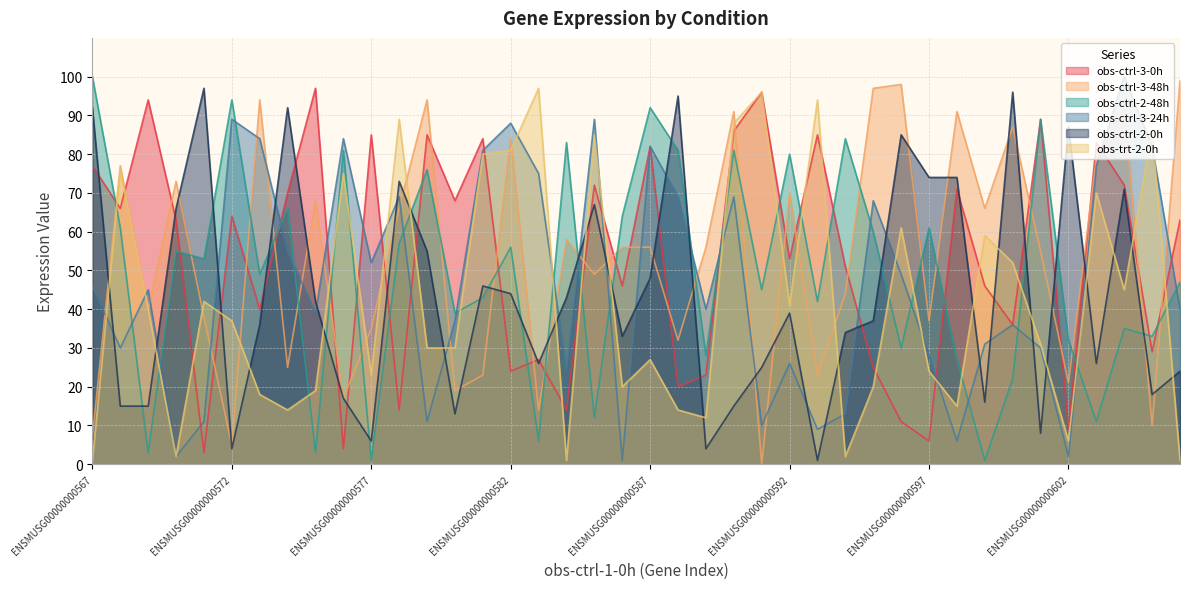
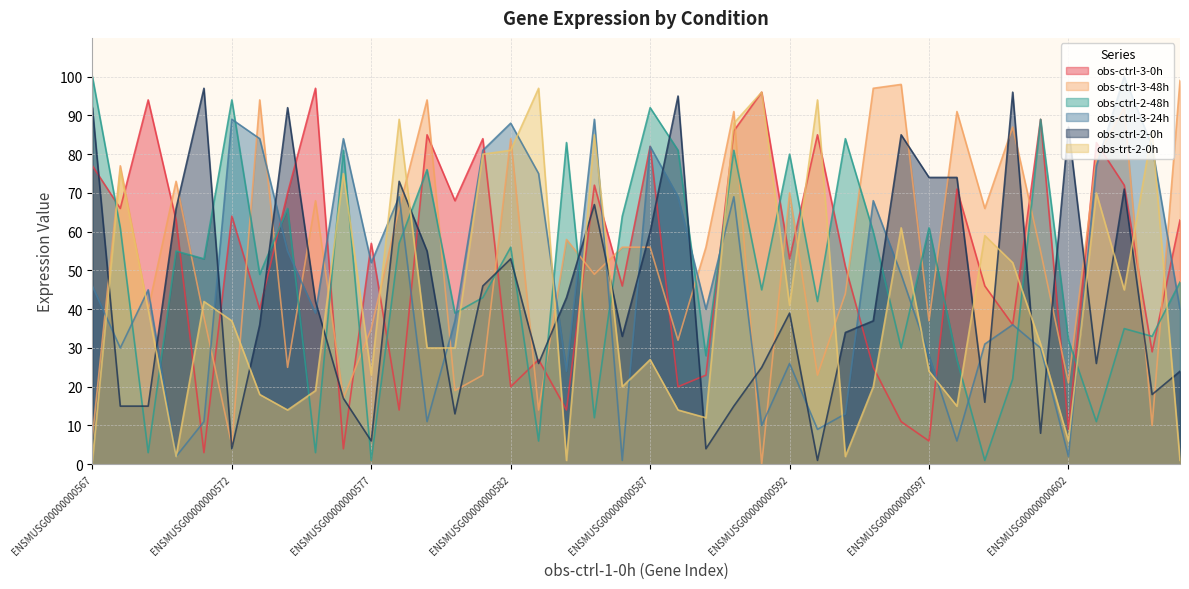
  {
    "obs-ctrl-3-0h": {
      "ENSMUSG00000000567": 77,
      "ENSMUSG00000000572": 64,
-     "ENSMUSG00000000577": 85,
-     "ENSMUSG00000000582": 24,
+     "ENSMUSG00000000577": 57,
+     "ENSMUSG00000000582": 20,
      "ENSMUSG00000000592": 53,
      "ENSMUSG00000000597": 6,
      "ENSMUSG00000000602": 9
    },
    "obs-ctrl-2-0h": {
      "ENSMUSG00000000567": 92,
      "ENSMUSG00000000572": 4,
      "ENSMUSG00000000577": 6,
-     "ENSMUSG00000000582": 44,
-     "ENSMUSG00000000587": 48,
+     "ENSMUSG00000000582": 53,
+     "ENSMUSG00000000587": 60,
      "ENSMUSG00000000592": 39,
      "ENSMUSG00000000597": 74
    }
  }
